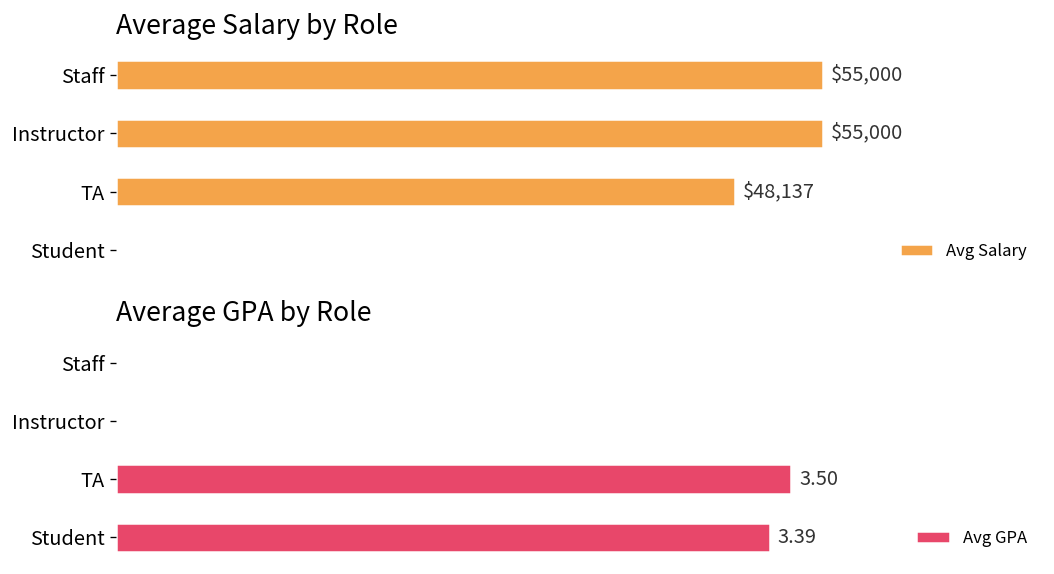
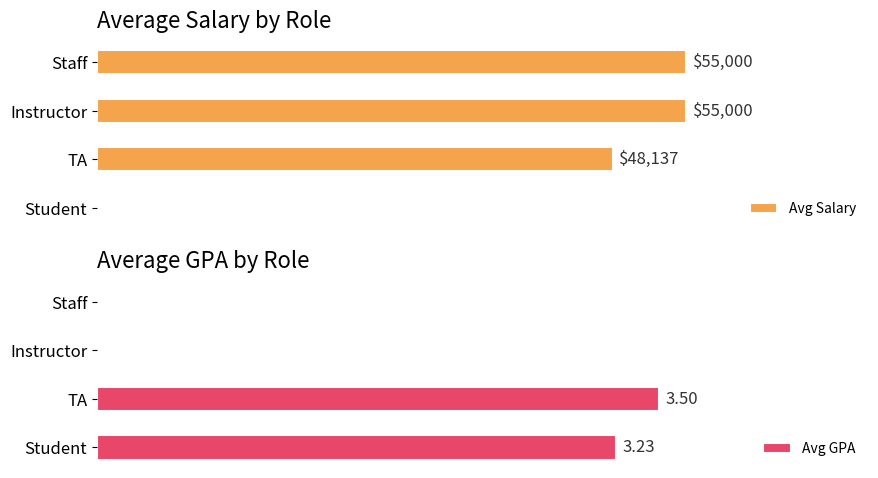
  {
    "Average Salary by Role": {
      "Staff": "$55,000",
      "Instructor": "$55,000",
      "TA": "$48,137"
    },
    "Average GPA by Role": {
      "TA": "3.50",
-     "Student": "3.39"
+     "Student": "3.23"
    }
  }
